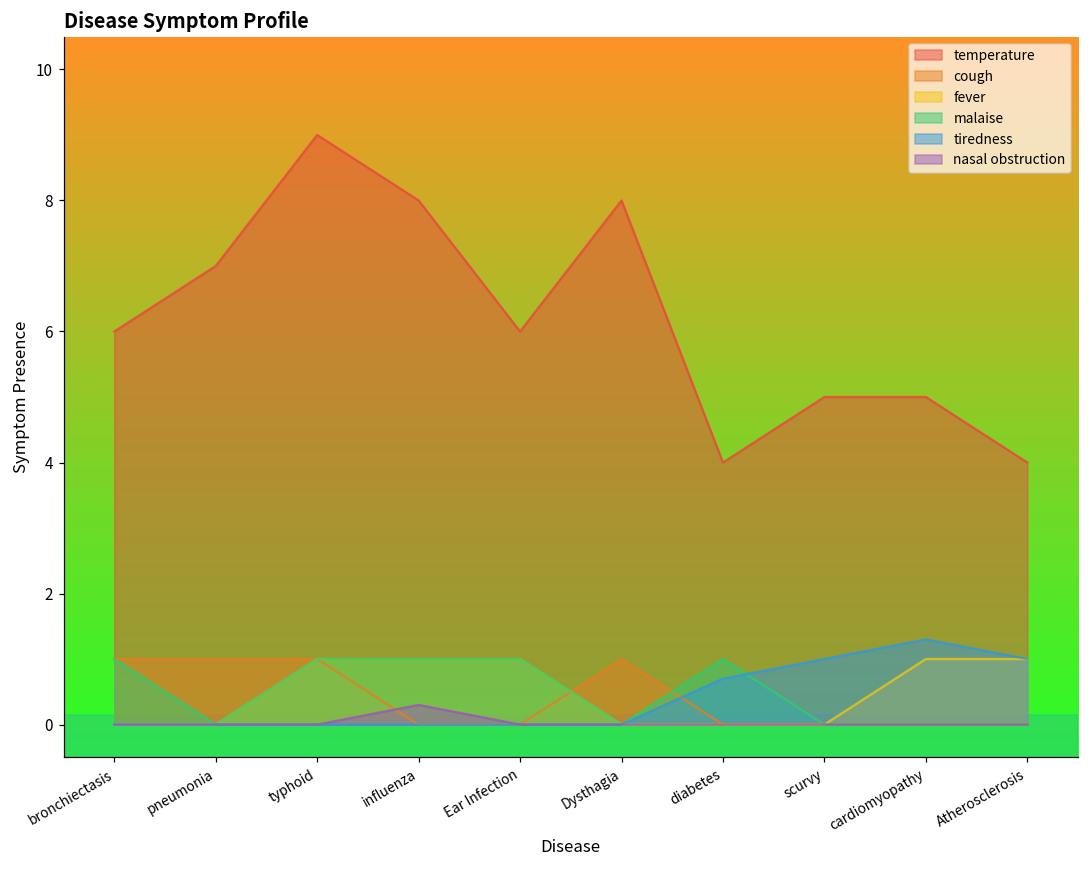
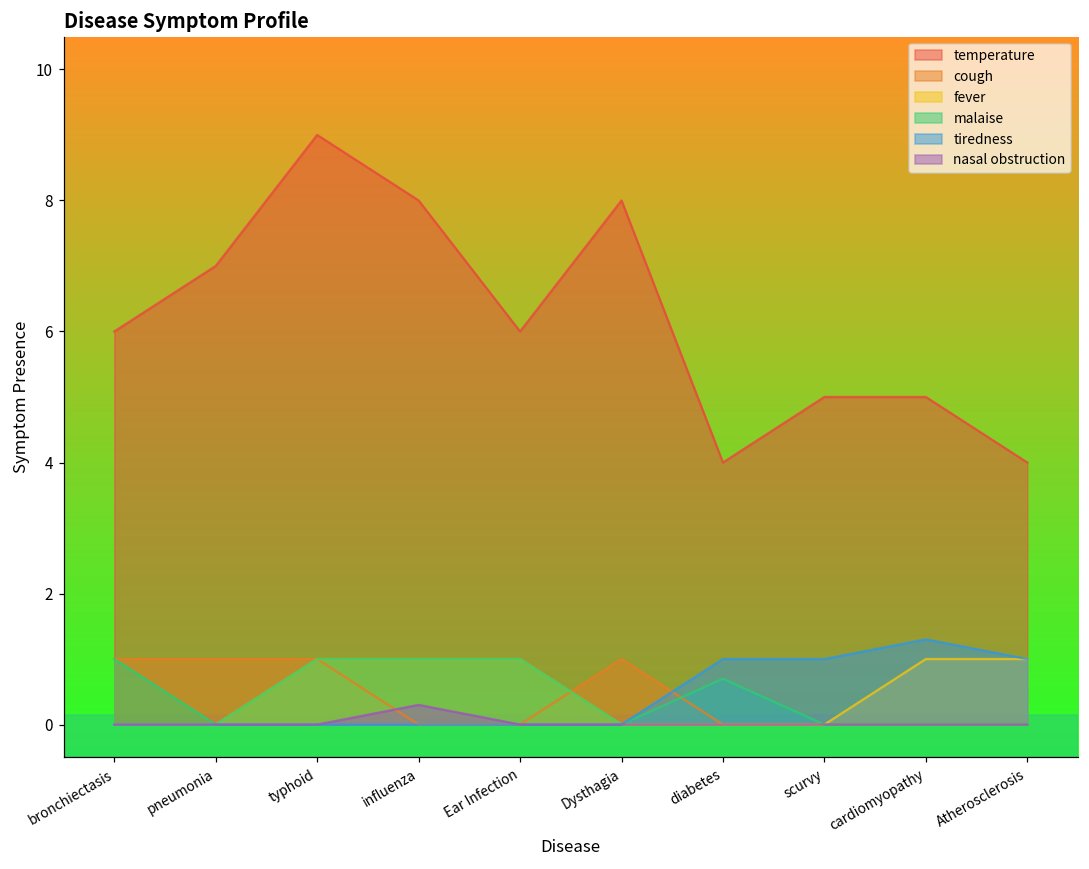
  {
    "malaise": {
-     "diabetes": 1.0
+     "diabetes": 0.7
    },
    "tiredness": {
-     "diabetes": 0.7,
+     "diabetes": 1.0,
      "scurvy": 1.0,
      "cardiomyopathy": 1.3
    },
    "nasal obstruction": {
      "influenza": 0.3
    }
  }
